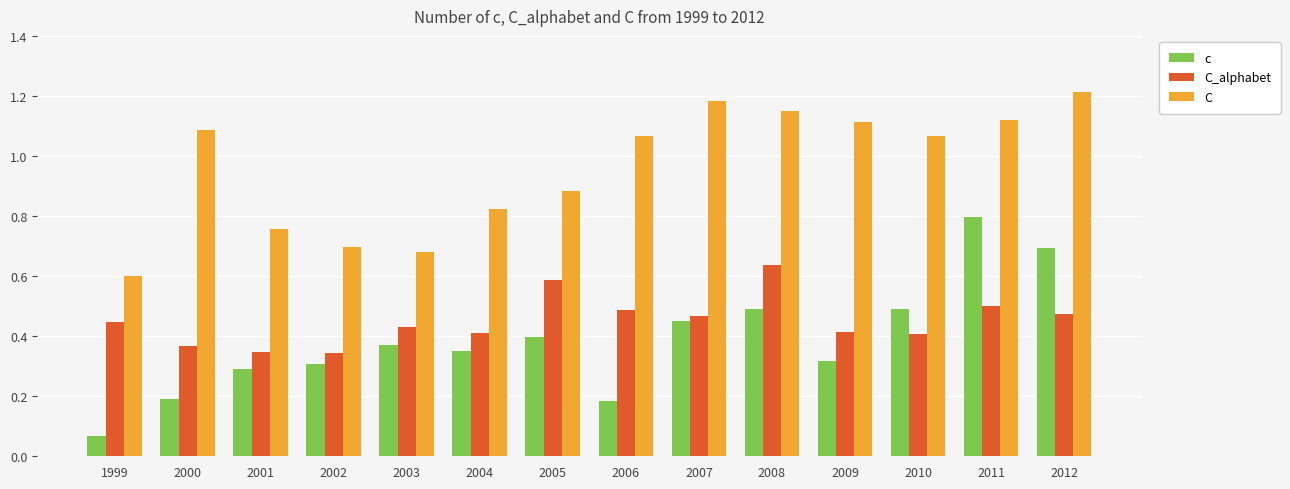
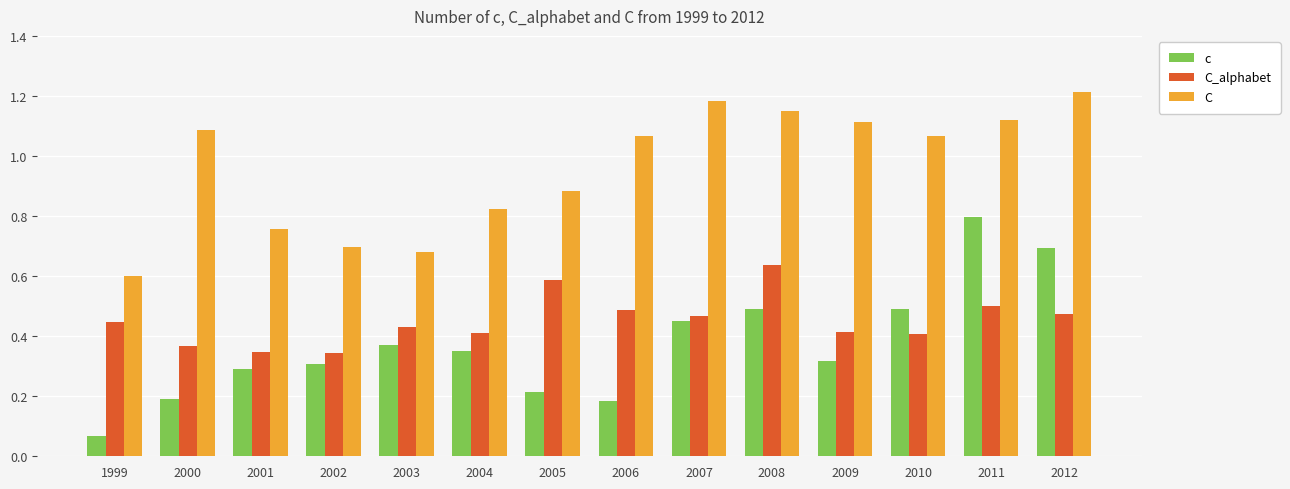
  {
    "c": {
      "1999": 0.07,
      "2000": 0.19,
      "2001": 0.29,
      "2002": 0.31,
      "2003": 0.37,
      "2004": 0.35,
-     "2005": 0.40,
+     "2005": 0.21,
      "2006": 0.19,
      "2007": 0.45,
      "2008": 0.49,
      "2009": 0.32,
      "2010": 0.49,
      "2011": 0.80,
      "2012": 0.70
    },
    "C_alphabet": {
      "1999": 0.45,
      "2000": 0.37,
      "2001": 0.35,
      "2002": 0.34,
      "2003": 0.43,
      "2004": 0.41,
      "2005": 0.59,
      "2006": 0.49,
      "2007": 0.47,
      "2008": 0.64,
      "2009": 0.42,
      "2010": 0.41,
      "2011": 0.50,
      "2012": 0.48
    },
    "C": {
      "1999": 0.60,
      "2000": 1.09,
      "2001": 0.76,
      "2002": 0.70,
      "2003": 0.68,
      "2004": 0.82,
      "2005": 0.88,
      "2006": 1.07,
      "2007": 1.18,
      "2008": 1.15,
      "2009": 1.11,
      "2010": 1.07,
      "2011": 1.12,
      "2012": 1.21
    }
  }
